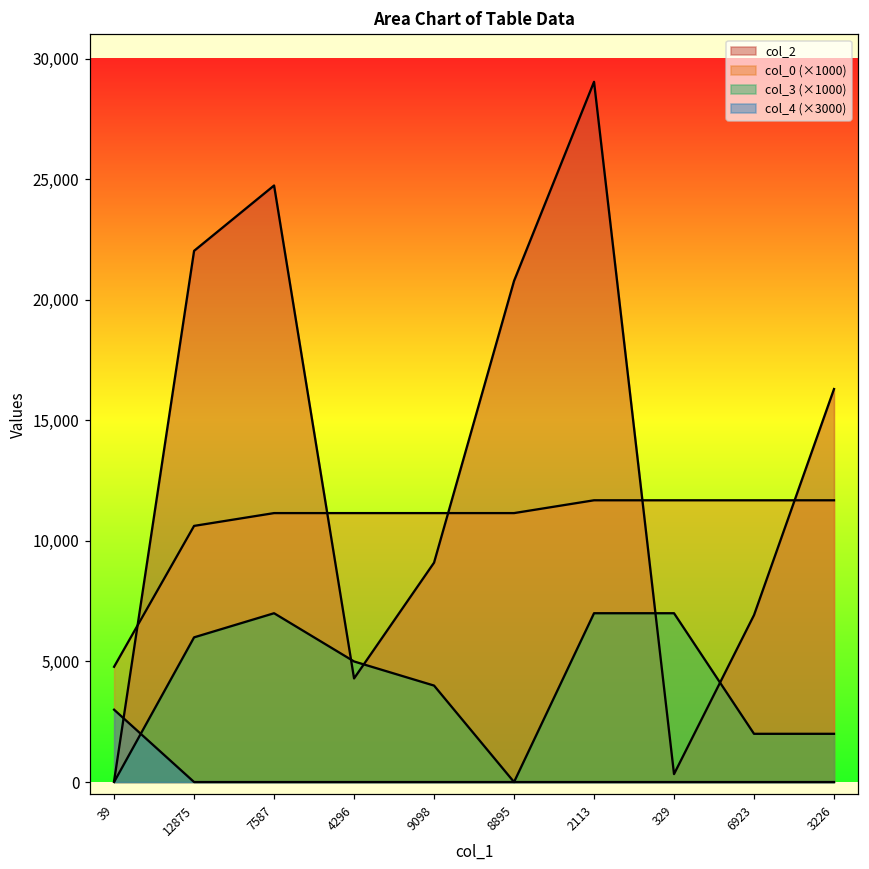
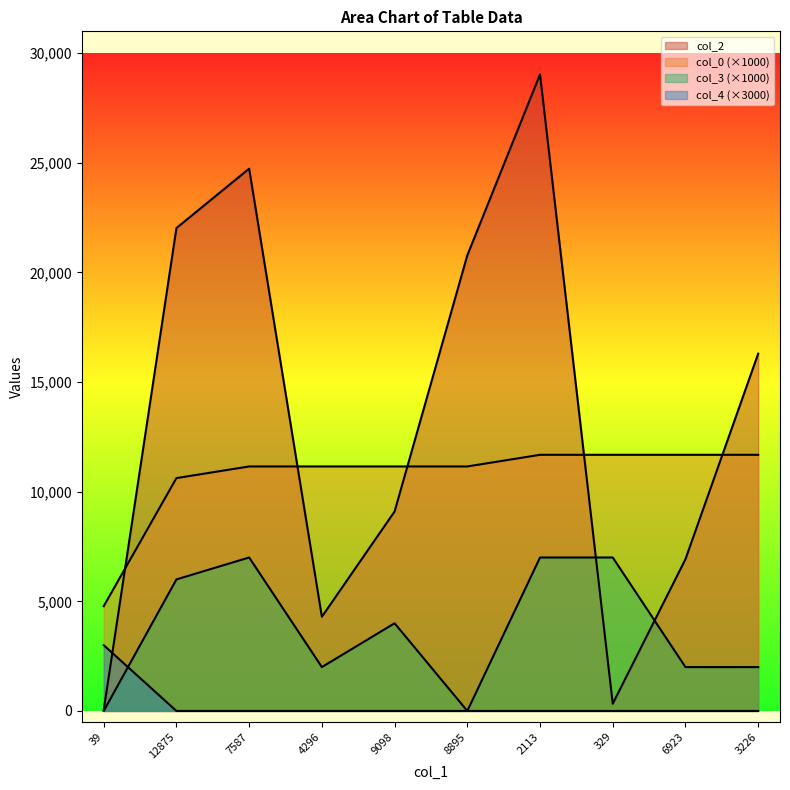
  {
    "col_3 (×1000)": {
      "12875": "6,000",
      "7587": "7,000",
-     "4296": "5,000",
+     "4296": "2,000",
      "9098": "4,000",
      "2113": "7,000",
      "329": "7,000",
      "6923": "2,000",
      "3226": "2,000"
    },
    "col_4 (×3000)": {
      "39": "3,000",
      "12875": "0",
      "7587": "0",
      "4296": "0",
      "9098": "0",
      "2113": "0",
      "329": "0",
      "6923": "0",
      "3226": "0"
    }
  }
